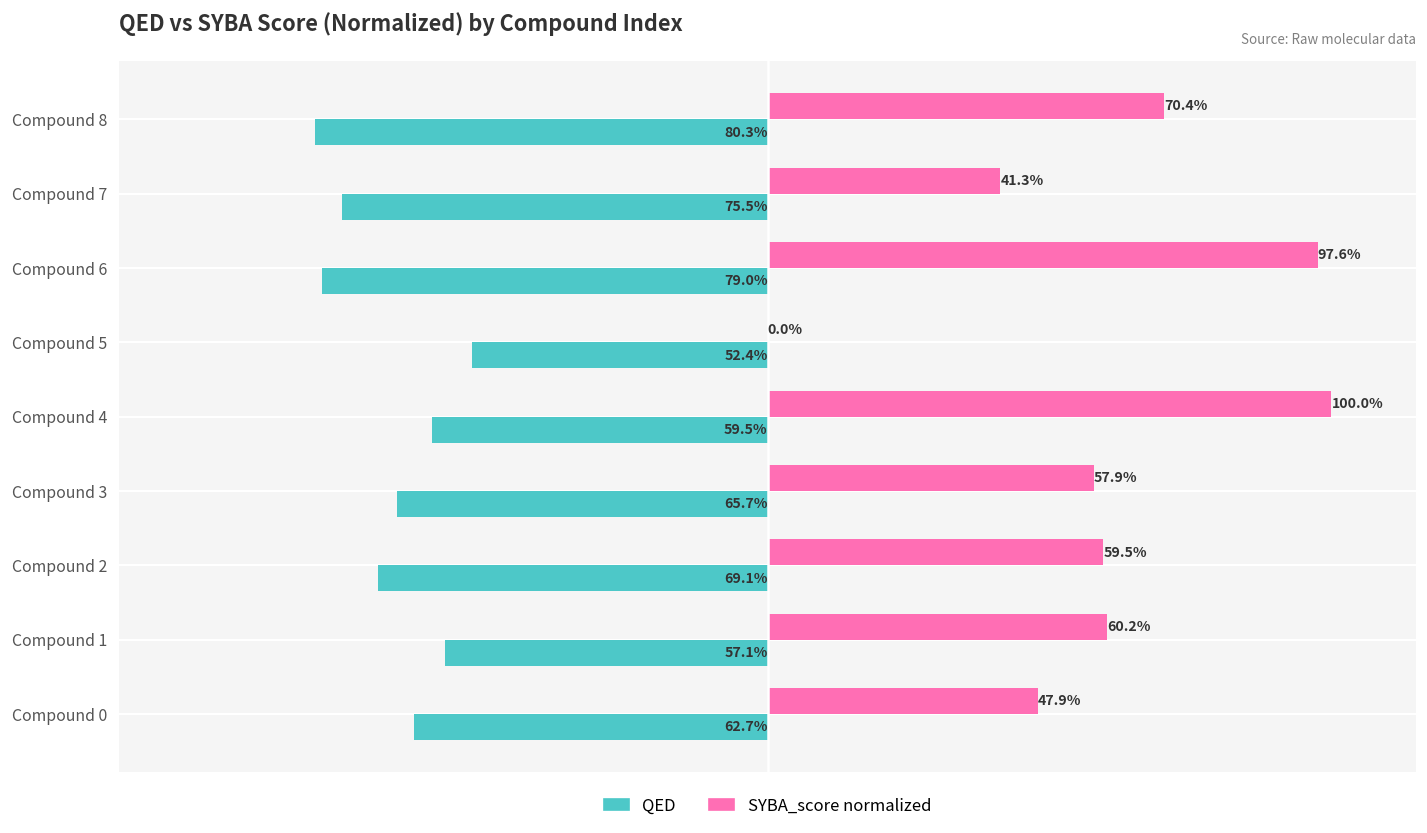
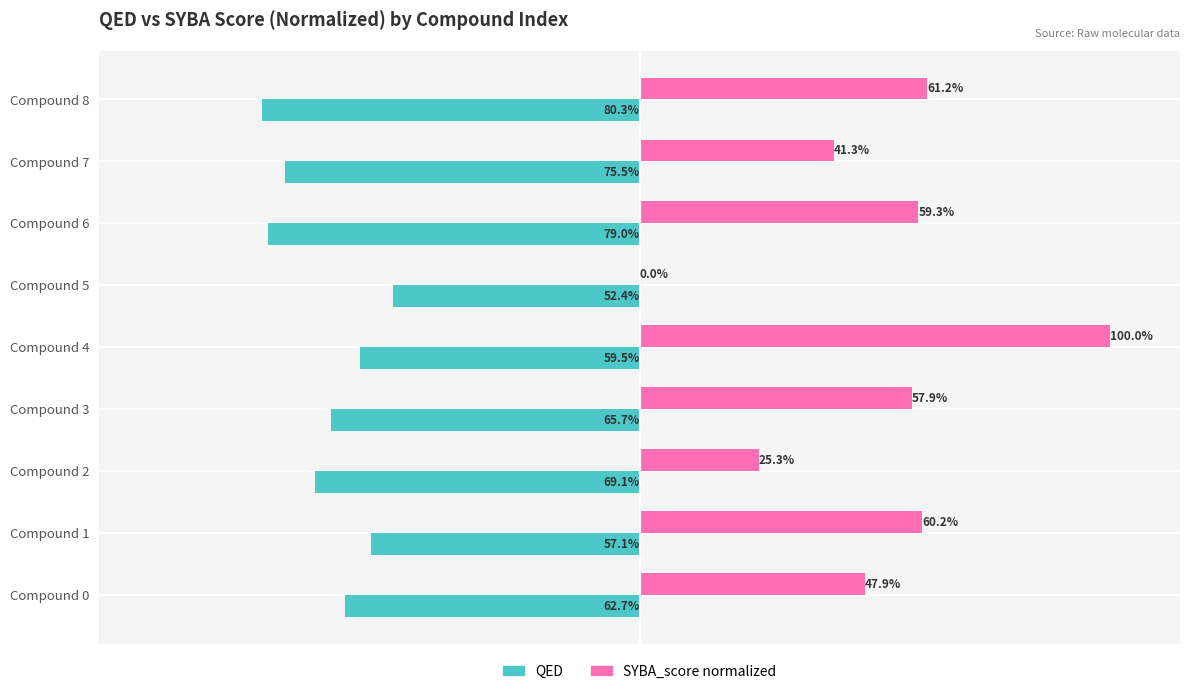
  {
    "SYBA_score normalized": {
-     "Compound 8": "70.4%",
+     "Compound 8": "61.2%",
      "Compound 7": "41.3%",
-     "Compound 6": "97.6%",
+     "Compound 6": "59.3%",
      "Compound 5": "0.0%",
      "Compound 4": "100.0%",
      "Compound 3": "57.9%",
-     "Compound 2": "59.5%",
+     "Compound 2": "25.3%",
      "Compound 1": "60.2%",
      "Compound 0": "47.9%"
    }
  }
